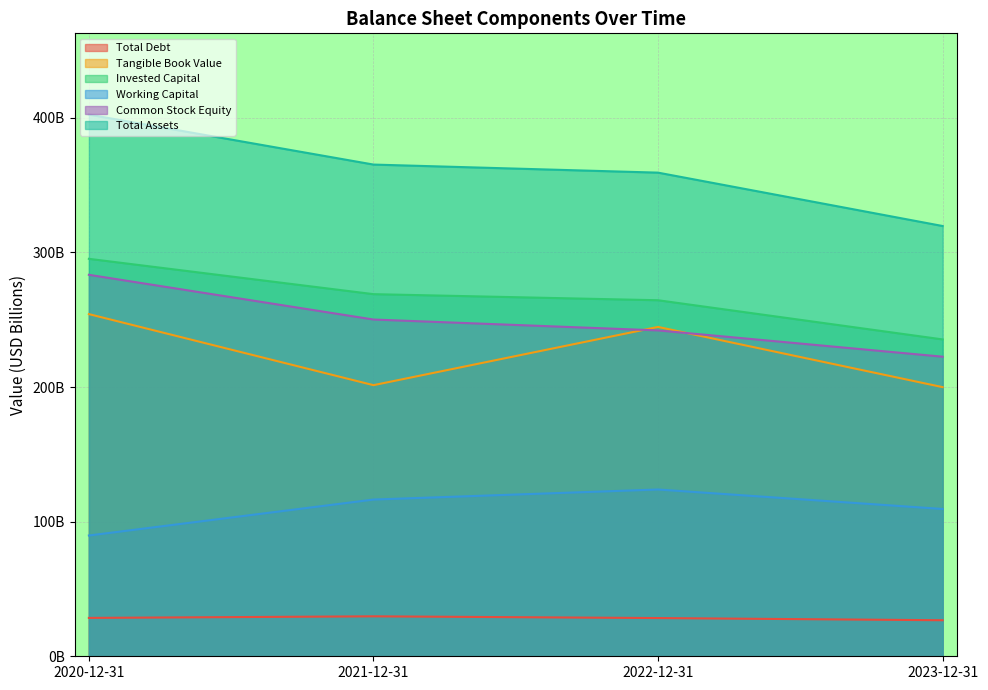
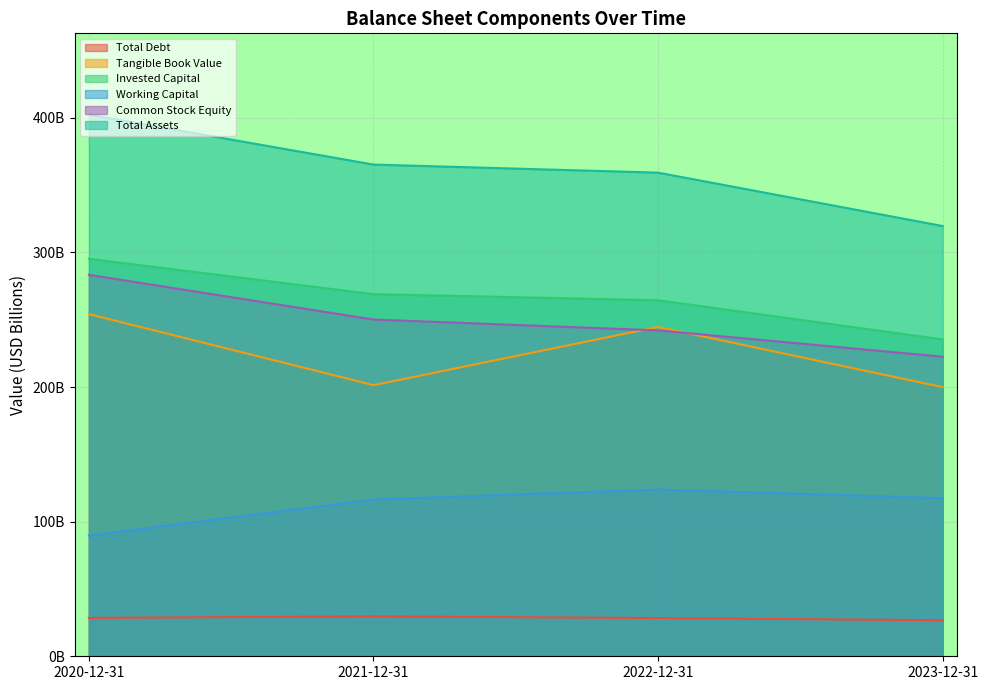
  {
    "Total Debt": {
      "2020-12-31": 29000000000,
      "2021-12-31": 30000000000,
      "2022-12-31": 28000000000,
      "2023-12-31": 27000000000
    },
    "Tangible Book Value": {
      "2020-12-31": 254000000000,
      "2021-12-31": 201000000000,
      "2022-12-31": 245000000000,
      "2023-12-31": 200000000000
    },
    "Working Capital": {
      "2020-12-31": 90000000000,
      "2021-12-31": 116000000000,
      "2022-12-31": 124000000000,
-     "2023-12-31": 109000000000
+     "2023-12-31": 117000000000
    },
    "Common Stock Equity": {
      "2020-12-31": 283000000000,
      "2021-12-31": 250000000000,
      "2022-12-31": 242000000000,
      "2023-12-31": 223000000000
    }
  }
